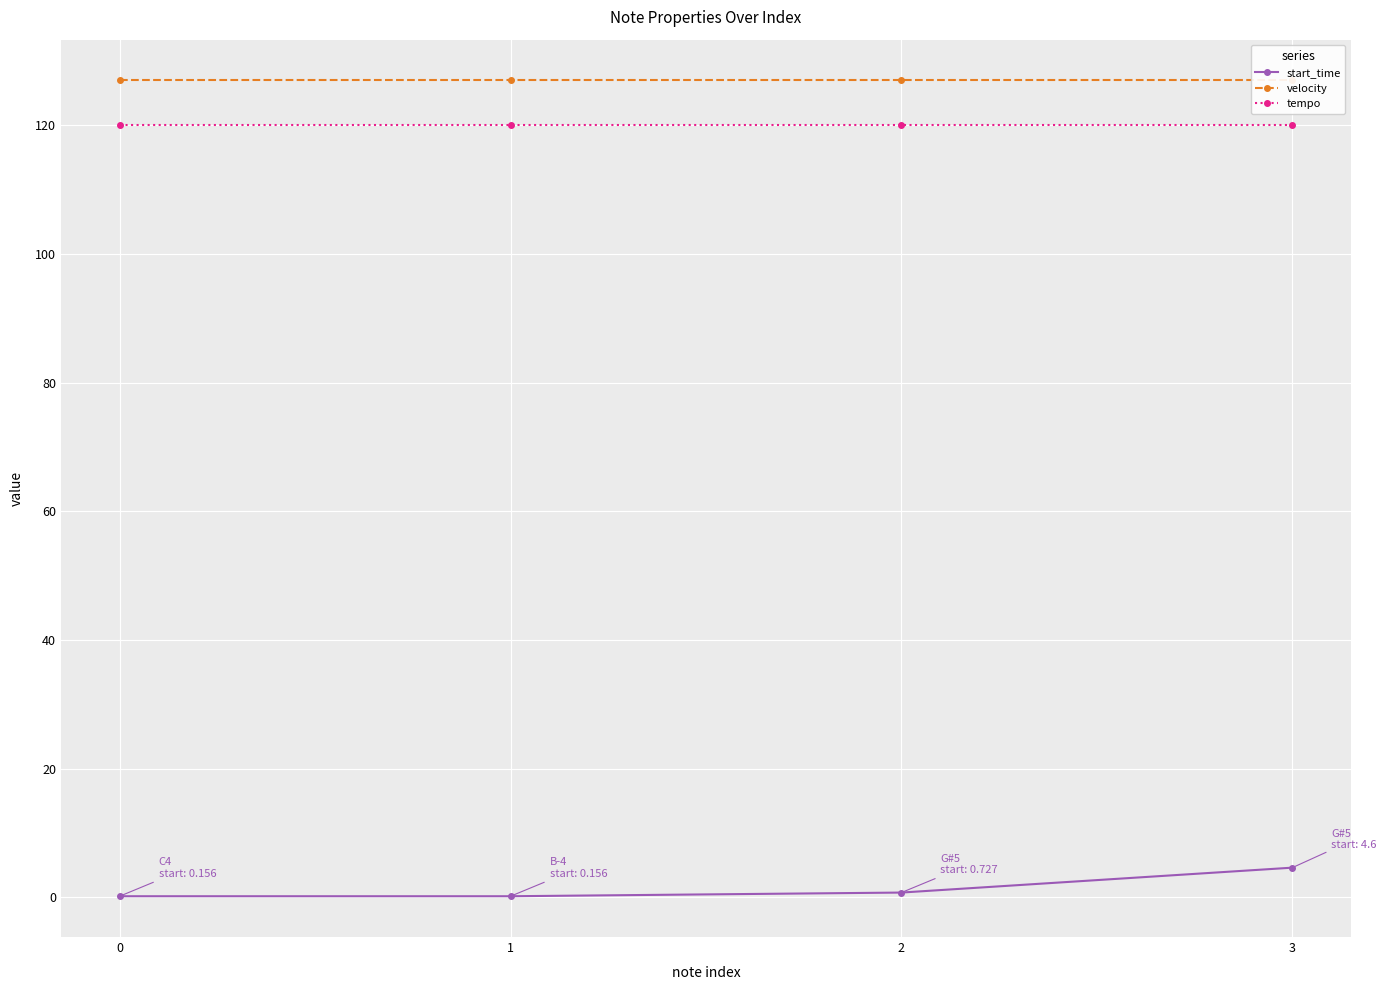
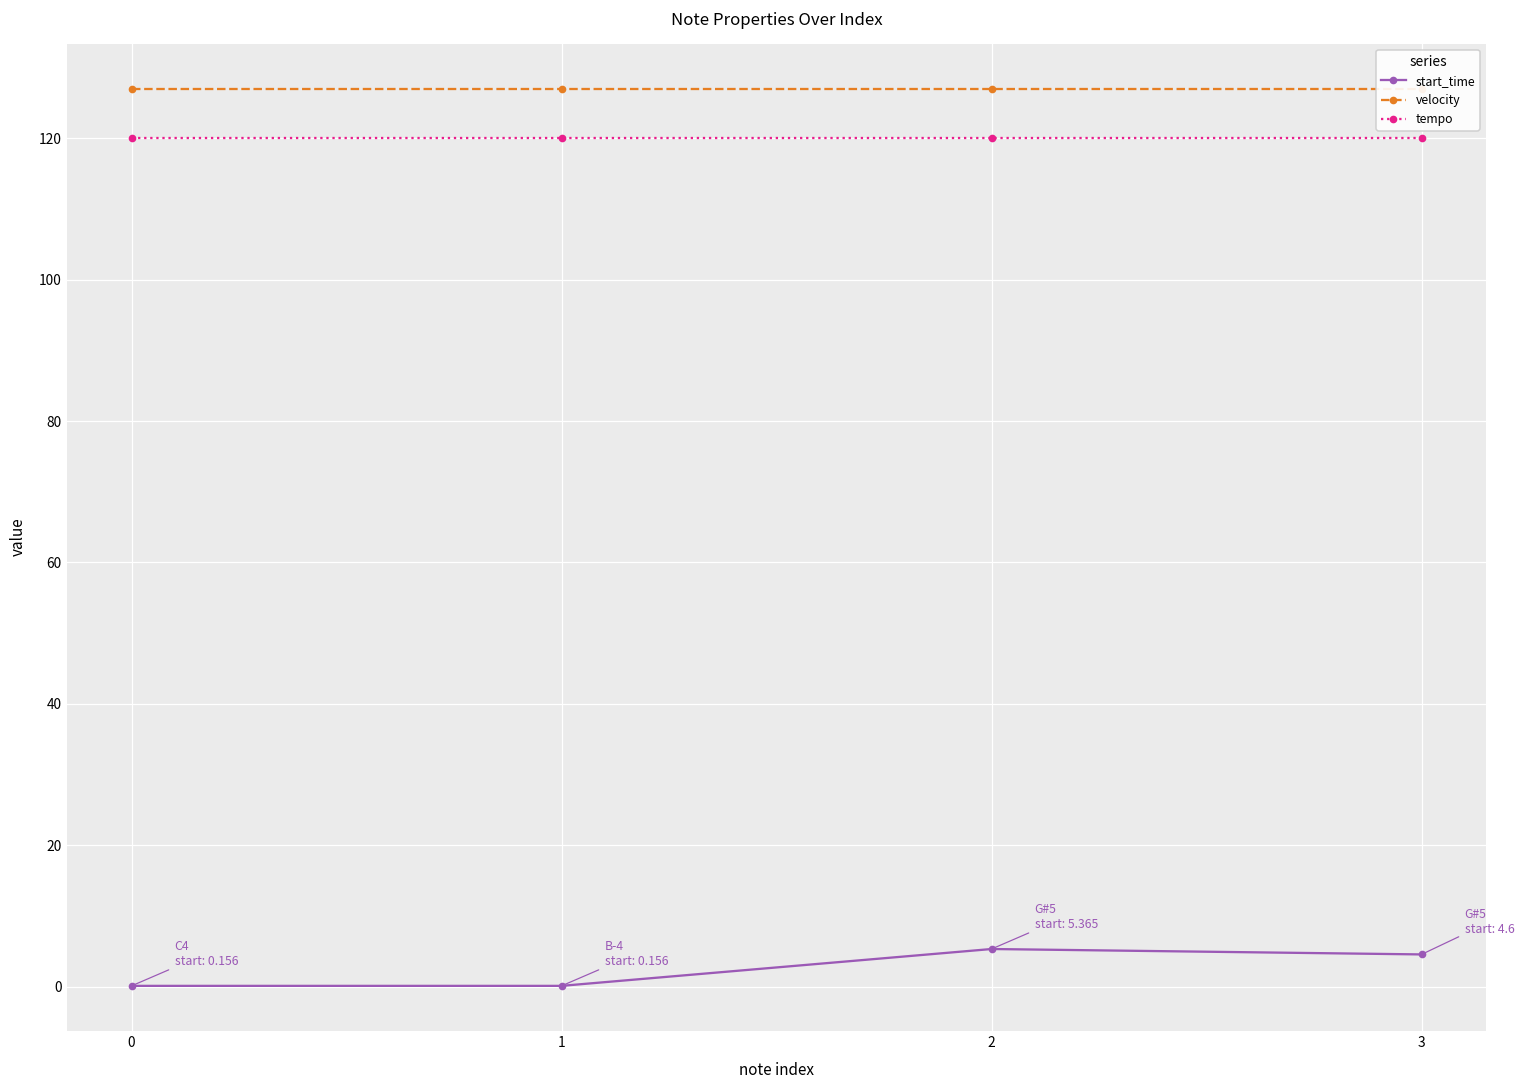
  {
    "start_time": {
      "0": 0.156,
      "1": 0.156,
-     "2": 0.727,
+     "2": 5.365,
      "3": 5
    },
    "velocity": {
      "0": 127,
      "1": 127,
      "2": 127
    },
    "tempo": {
      "0": 120,
      "1": 120,
      "2": 120,
      "3": 120
    }
  }
